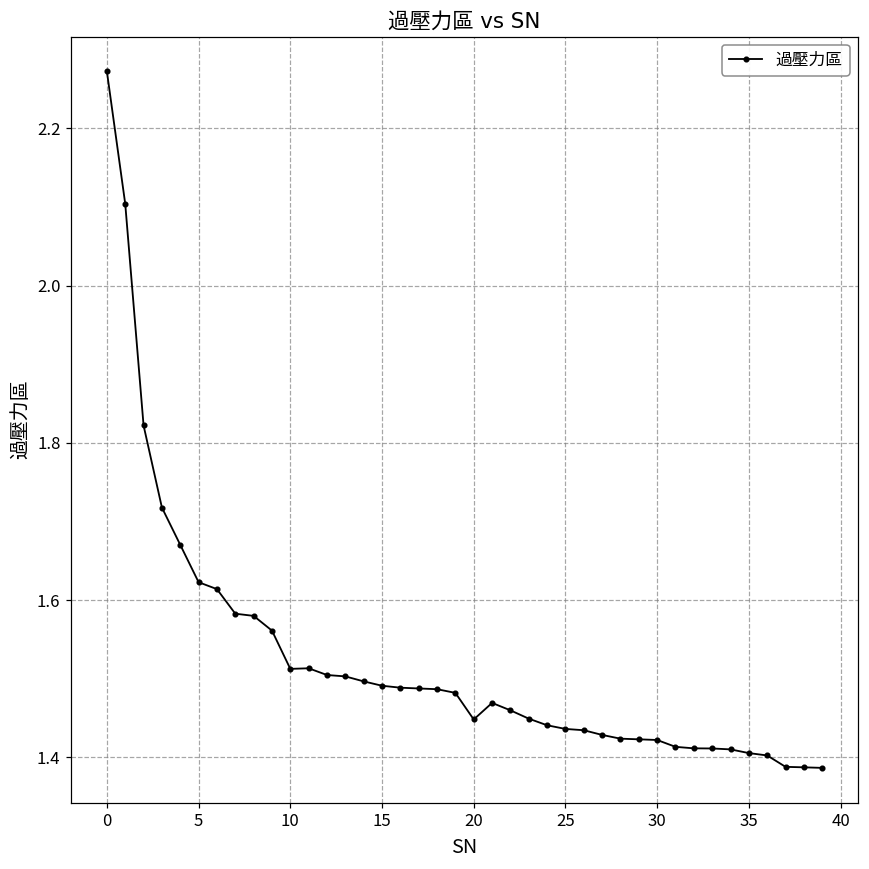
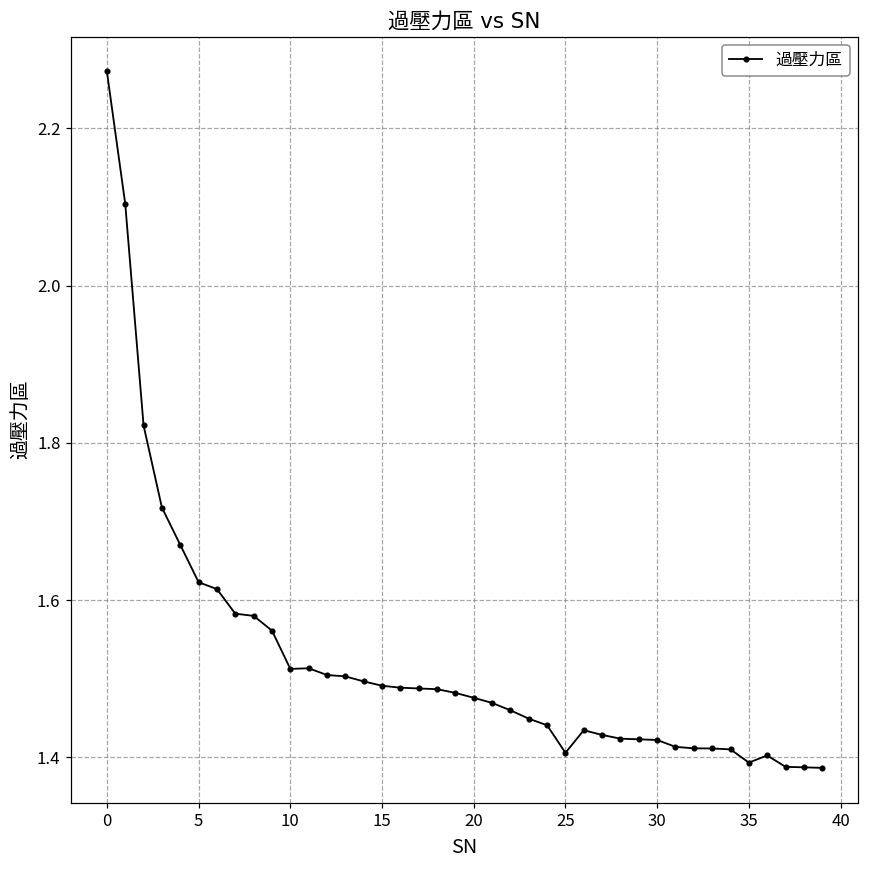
  {
    "0": 2.27,
    "5": 1.62,
    "10": 1.51,
    "15": 1.49,
-   "20": 1.45,
-   "25": 1.44,
+   "20": 1.48,
+   "25": 1.41,
    "30": 1.42,
-   "35": 1.41
+   "35": 1.39
  }
